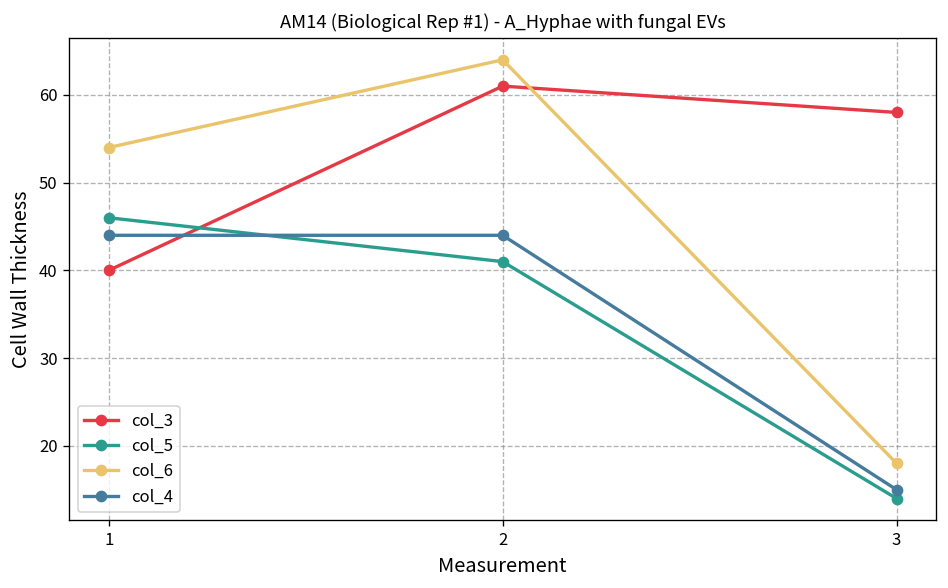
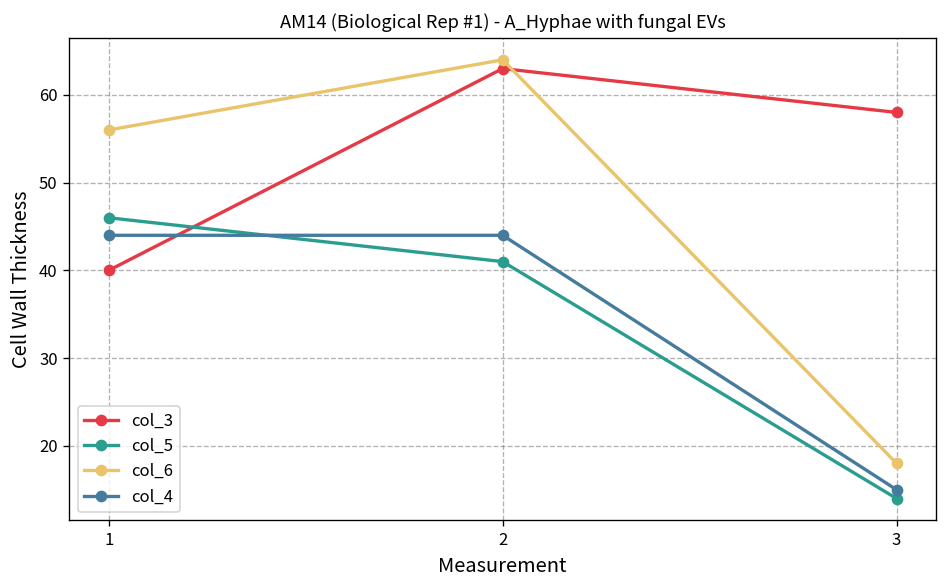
  {
    "col_3": {
      "1": 40,
-     "2": 61,
+     "2": 63,
      "3": 58
    },
    "col_6": {
-     "1": 54,
+     "1": 56,
      "2": 64,
      "3": 18
    }
  }
